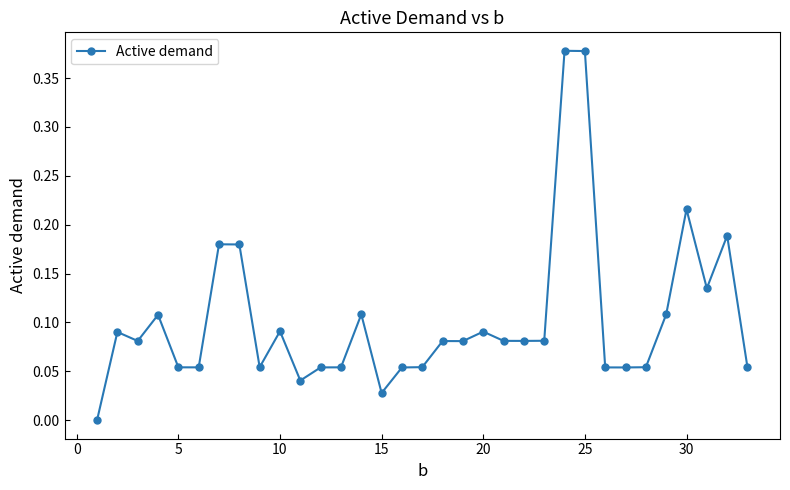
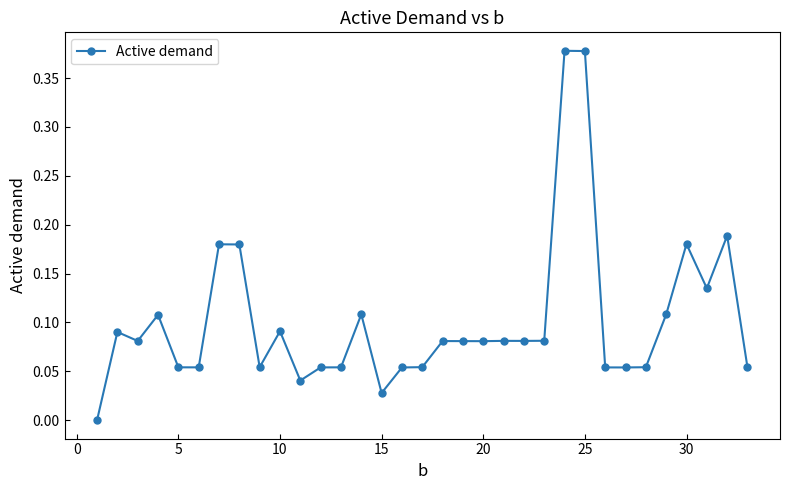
  {
    "5": 0.05,
    "10": 0.09,
    "15": 0.03,
-   "20": 0.09,
+   "20": 0.08,
    "25": 0.38,
-   "30": 0.22
+   "30": 0.18
  }
